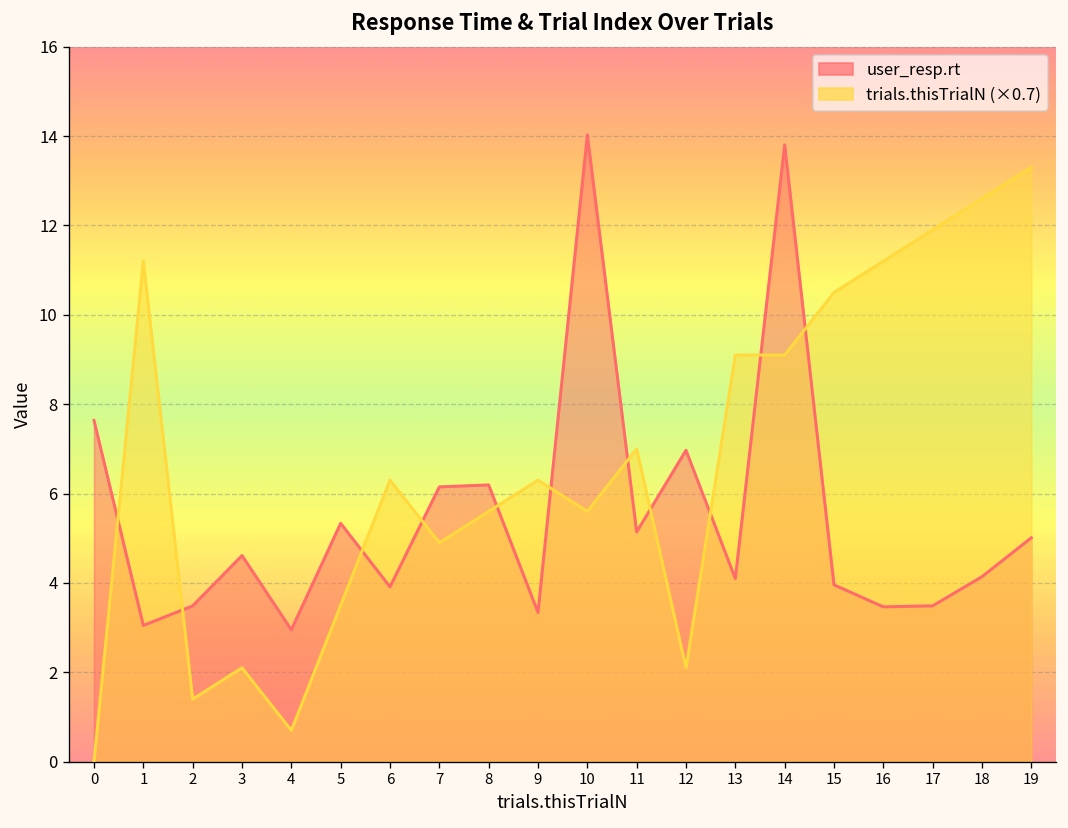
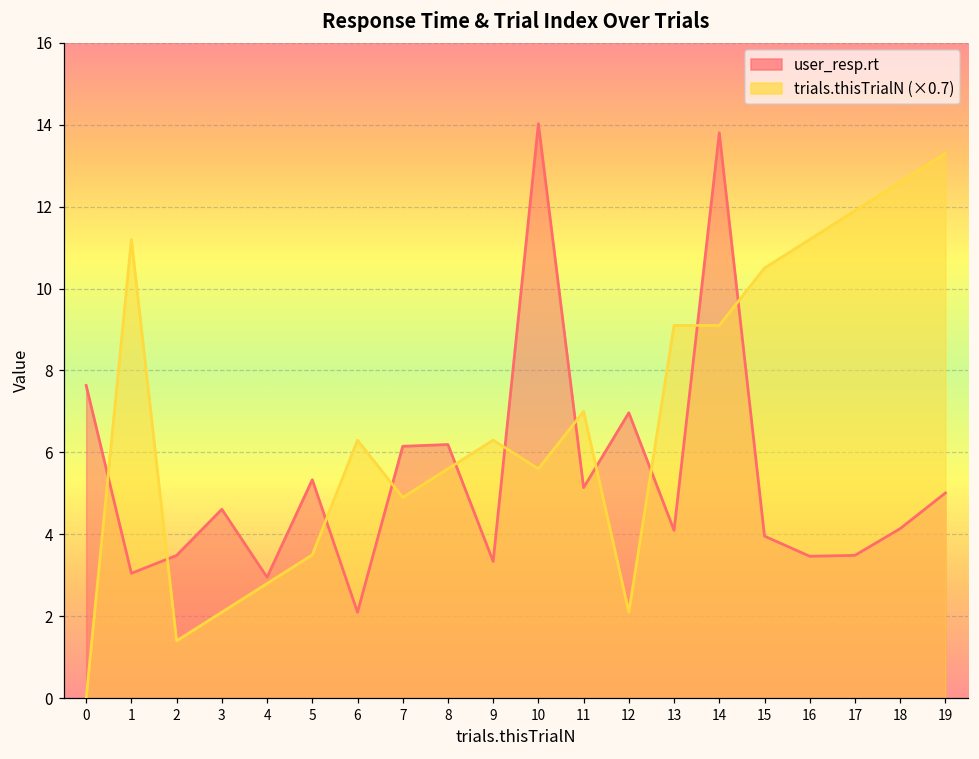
  {
    "user_resp.rt": {
      "0": 7.6,
      "1": 3.0,
      "2": 3.5,
      "3": 4.6,
      "4": 3.0,
      "5": 5.3,
-     "6": 3.9,
+     "6": 2.1,
      "7": 6.1,
      "8": 6.2,
      "9": 3.3,
      "10": 14.0,
      "11": 5.1,
      "12": 7.0,
      "13": 4.1,
      "14": 13.8,
      "15": 4.0,
      "16": 3.5,
      "17": 3.5,
      "18": 4.1,
      "19": 5.0
    },
    "trials.thisTrialN (×0.7)": {
      "0": 0.0,
      "1": 11.2,
      "2": 1.4,
      "3": 2.1,
-     "4": 0.7,
+     "4": 2.8,
      "5": 3.5,
      "6": 6.3,
      "7": 4.9,
      "8": 5.6,
      "9": 6.3,
      "10": 5.6,
      "11": 7.0,
      "12": 2.1,
      "13": 9.1,
      "14": 9.1,
      "15": 10.5,
      "16": 11.2,
      "17": 11.9,
      "18": 12.6,
      "19": 13.3
    }
  }
